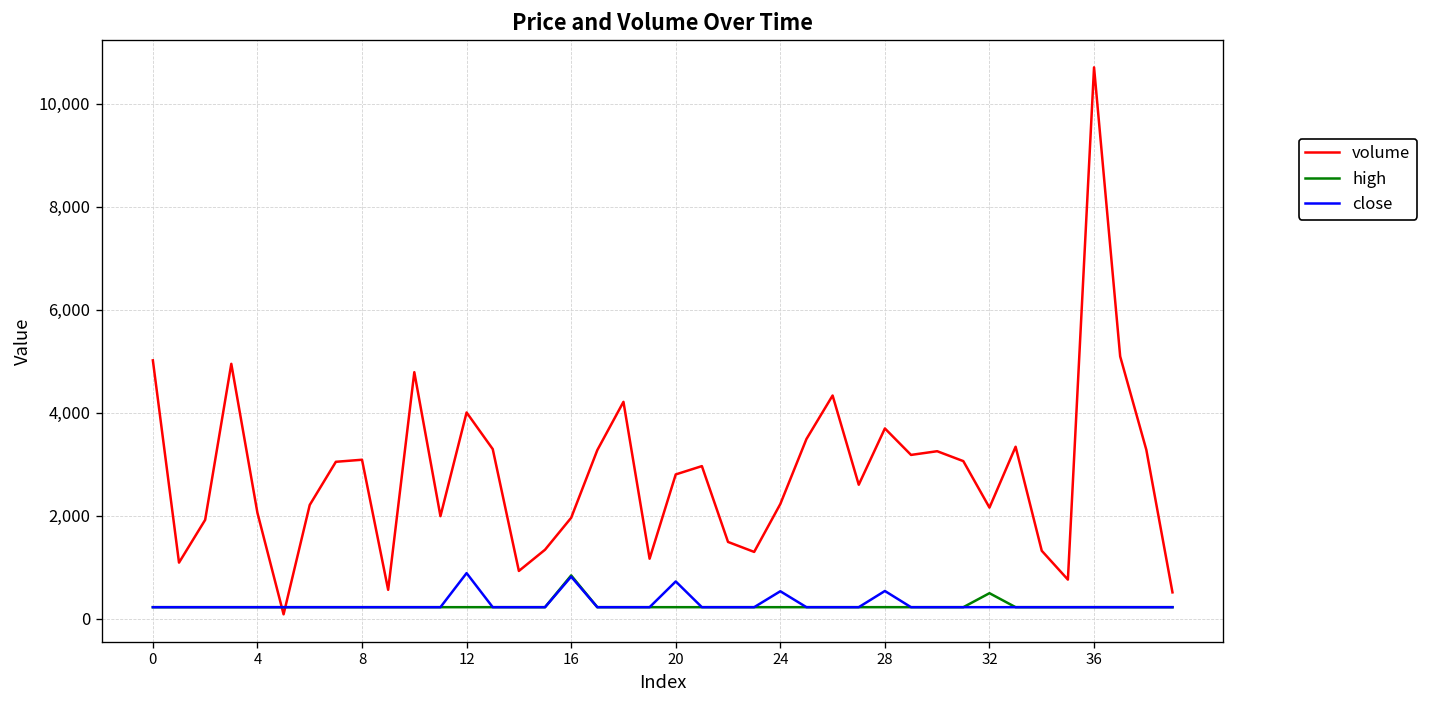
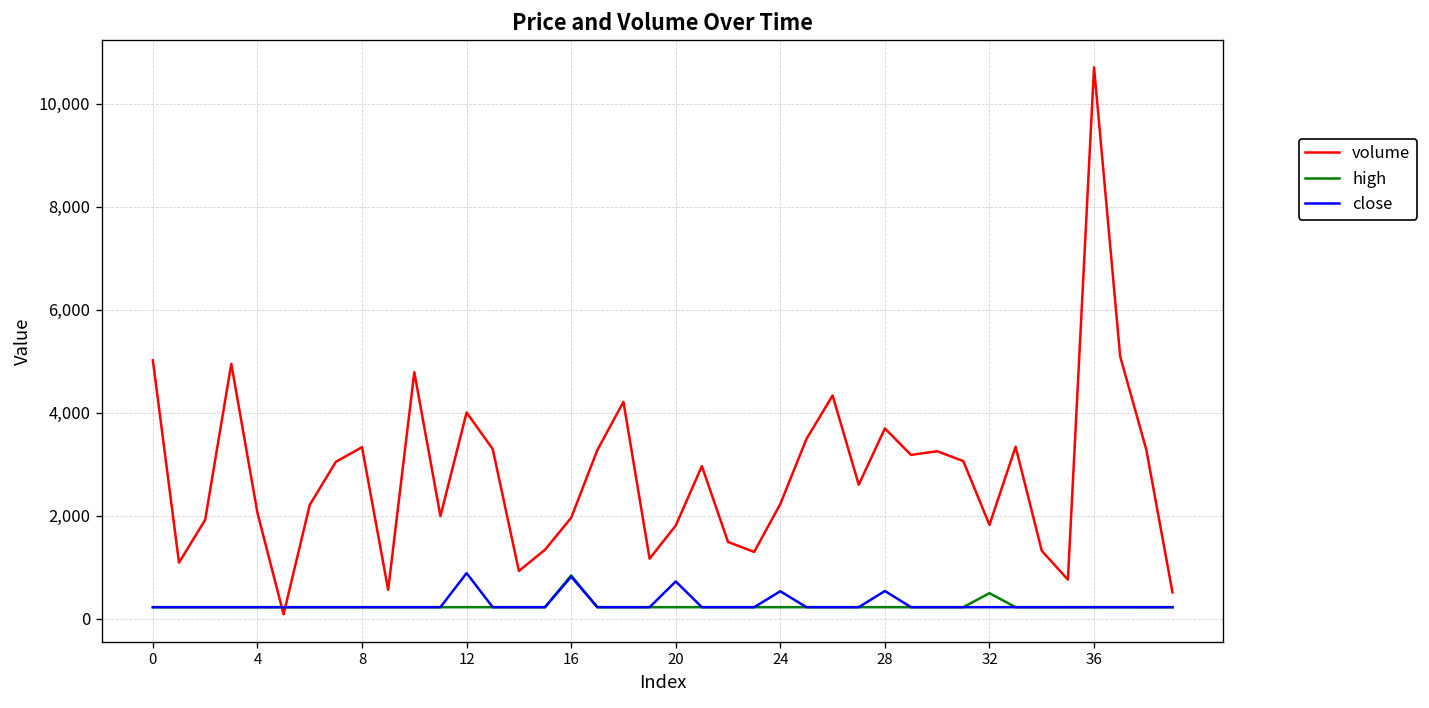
  {
    "volume": {
      "0": "5,000",
      "4": "2,100",
-     "8": "3,100",
+     "8": "3,300",
      "12": "4,000",
      "16": "2,000",
-     "20": "2,800",
+     "20": "1,800",
      "24": "2,200",
      "28": "3,700",
-     "32": "2,200",
+     "32": "1,800",
      "36": "10,700"
    },
    "high": {
      "12": "200",
      "20": "200",
      "24": "200",
      "28": "200",
      "32": "500"
    },
    "close": {
      "12": "900",
      "20": "700",
      "24": "500",
      "28": "500",
      "32": "200"
    }
  }
